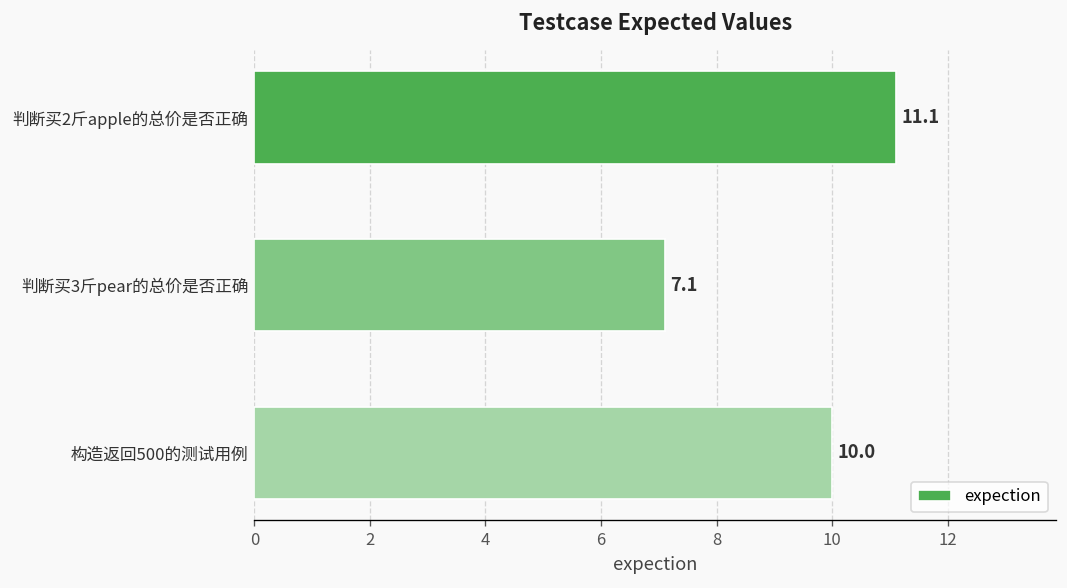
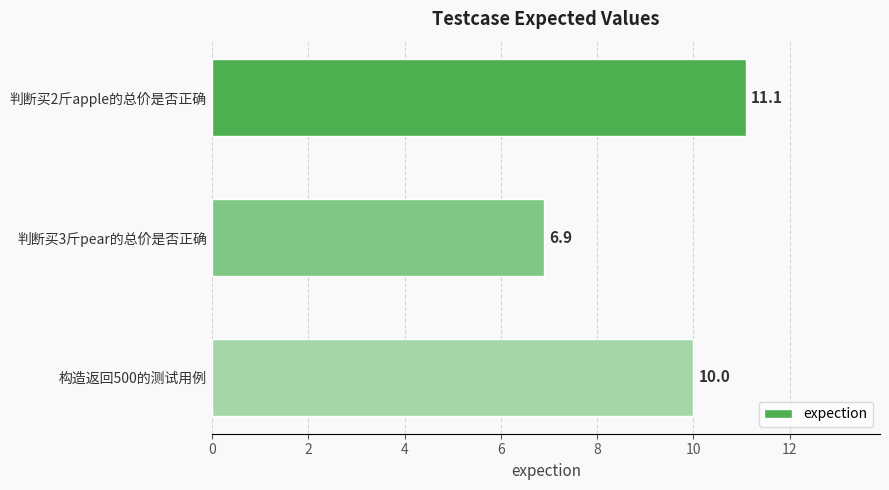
  {
    "判断买2斤apple的总价是否正确": 11.1,
-   "判断买3斤pear的总价是否正确": 7.1,
+   "判断买3斤pear的总价是否正确": 6.9,
    "构造返回500的测试用例": 10.0
  }
